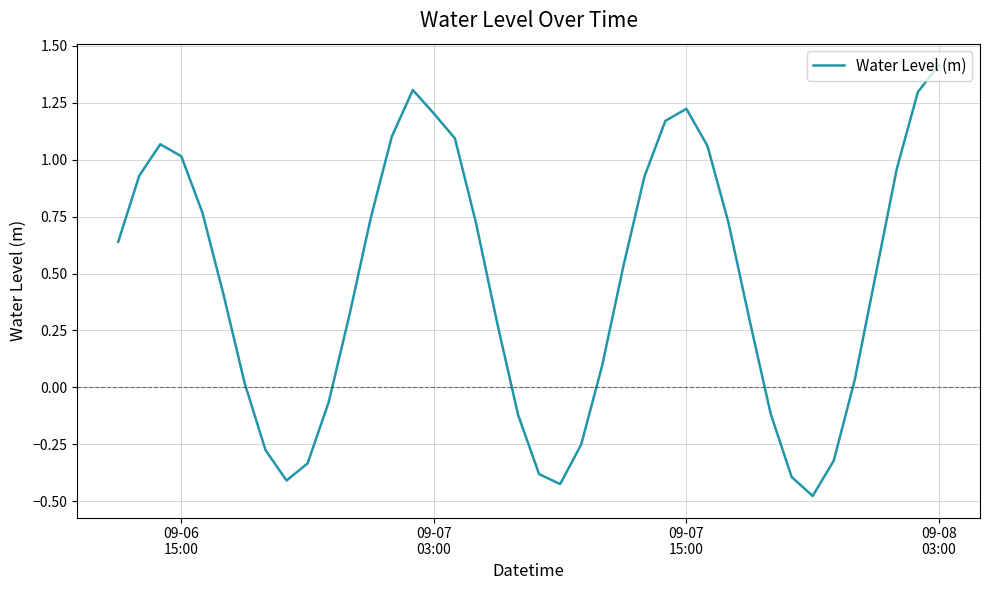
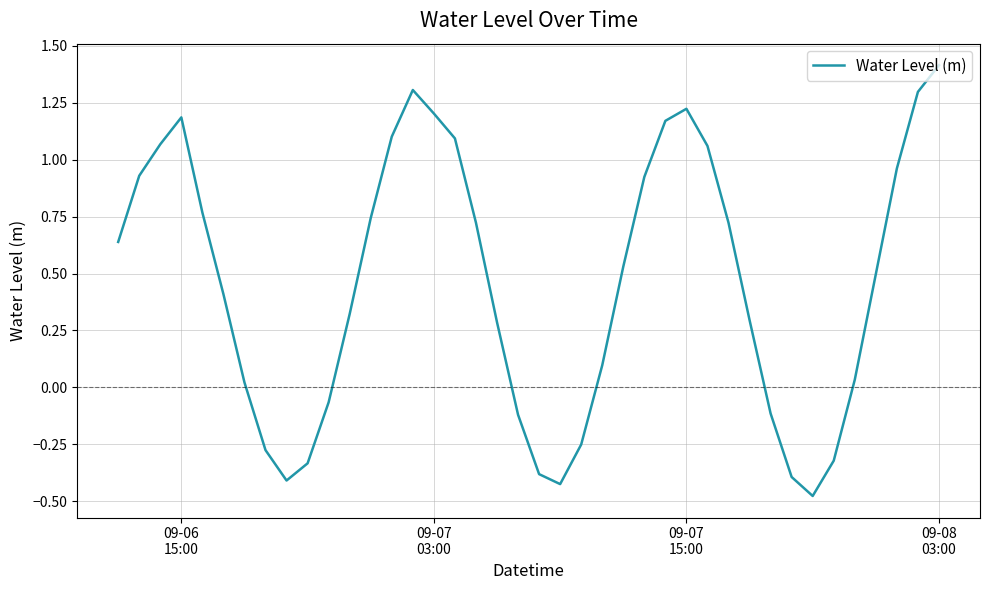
  {
-   "09-06 15:00": 1.02,
+   "09-06 15:00": 1.19,
    "09-07 03:00": 1.20,
    "09-07 15:00": 1.22
  }
